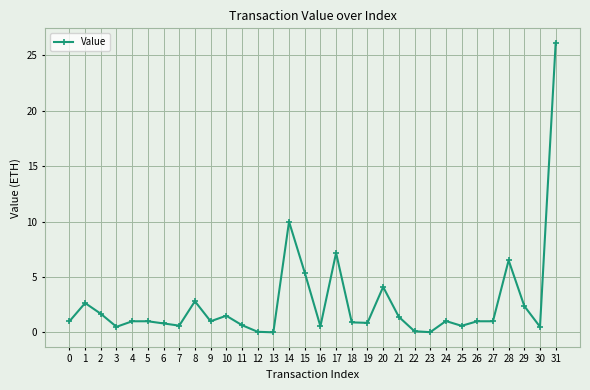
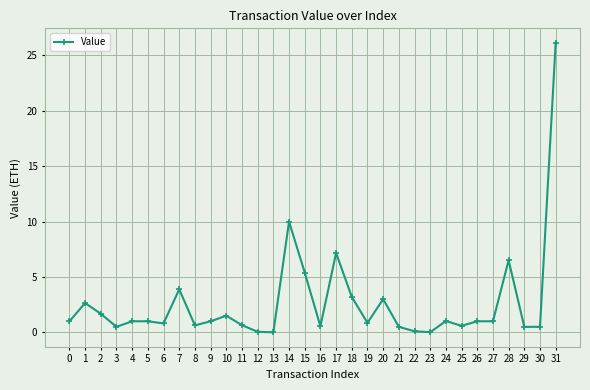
  {
    "0": 1.0,
    "1": 2.6,
    "2": 1.7,
    "3": 0.5,
    "4": 1.0,
    "5": 1.0,
    "6": 0.8,
-   "7": 0.6,
-   "8": 2.8,
+   "7": 3.9,
+   "8": 0.6,
    "9": 1.0,
    "10": 1.5,
    "11": 0.7,
    "12": 0.1,
    "13": 0.0,
    "14": 10.0,
    "15": 5.4,
    "16": 0.5,
    "17": 7.2,
-   "18": 0.9,
+   "18": 3.2,
    "19": 0.9,
-   "20": 4.1,
-   "21": 1.4,
+   "20": 3.0,
+   "21": 0.5,
    "22": 0.1,
    "23": 0.0,
    "24": 1.0,
    "25": 0.6,
    "26": 1.0,
    "27": 1.0,
    "28": 6.5,
-   "29": 2.4,
+   "29": 0.5,
    "30": 0.5,
    "31": 26.1
  }
